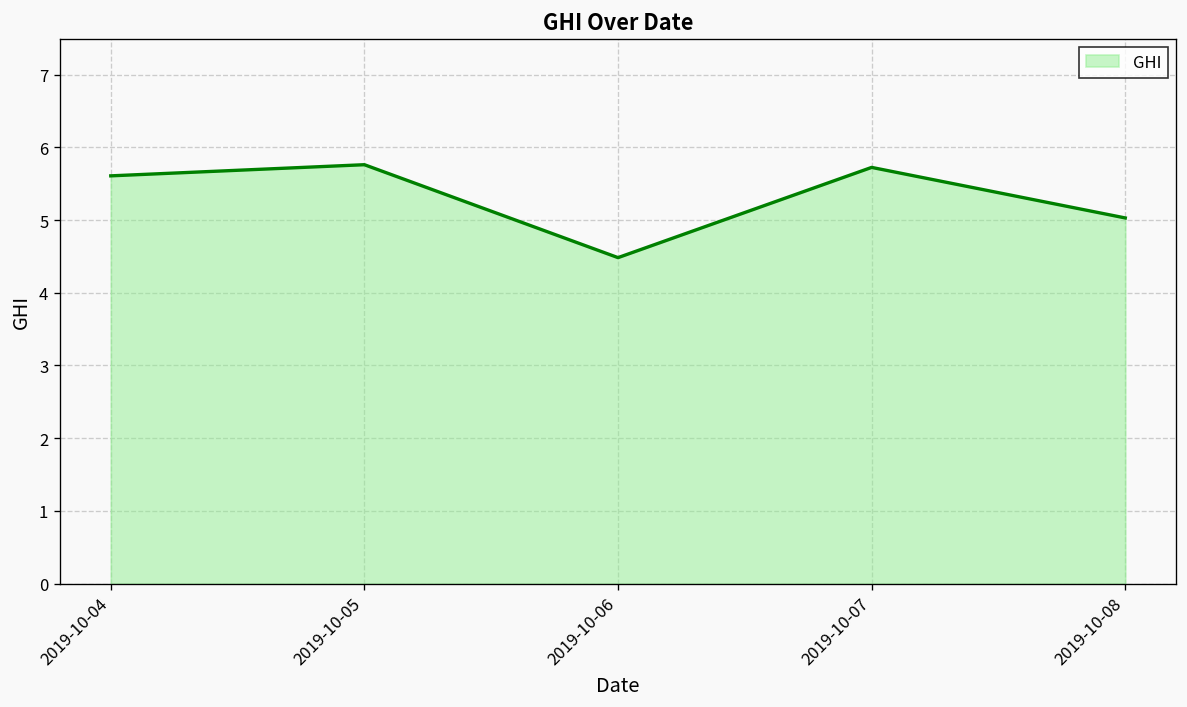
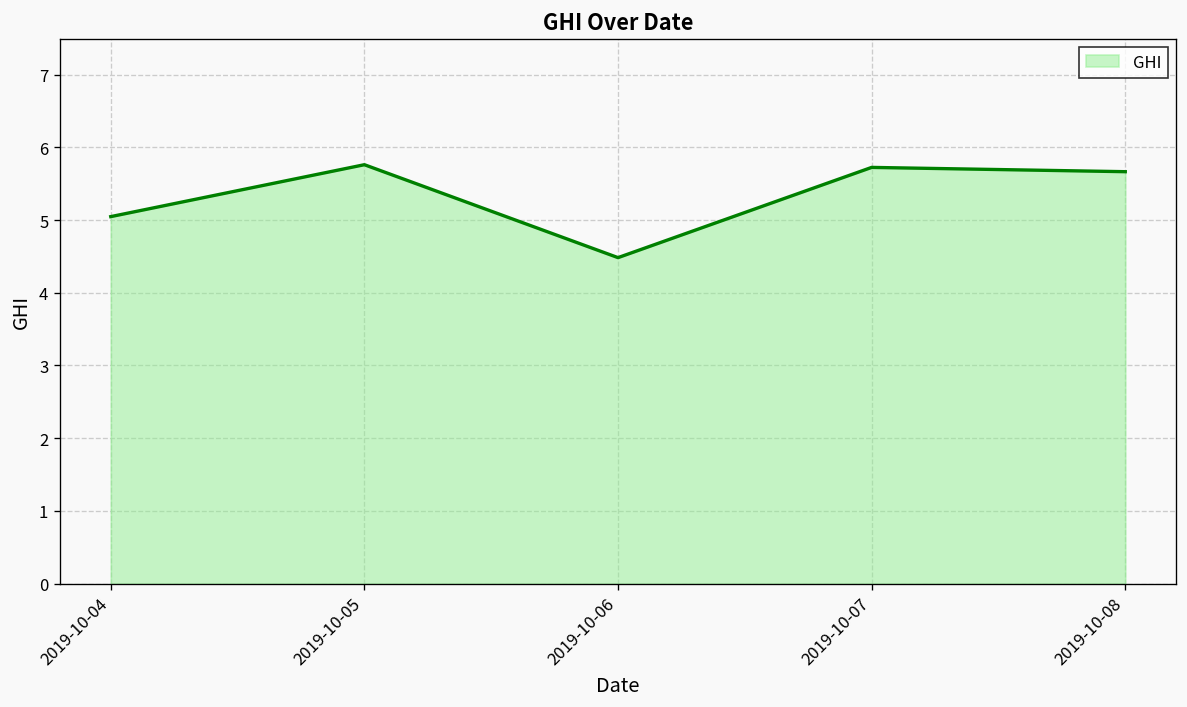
  {
-   "2019-10-04": 5.6,
+   "2019-10-04": 5.0,
    "2019-10-05": 5.8,
    "2019-10-06": 4.5,
    "2019-10-07": 5.7,
-   "2019-10-08": 5.0
+   "2019-10-08": 5.7
  }
